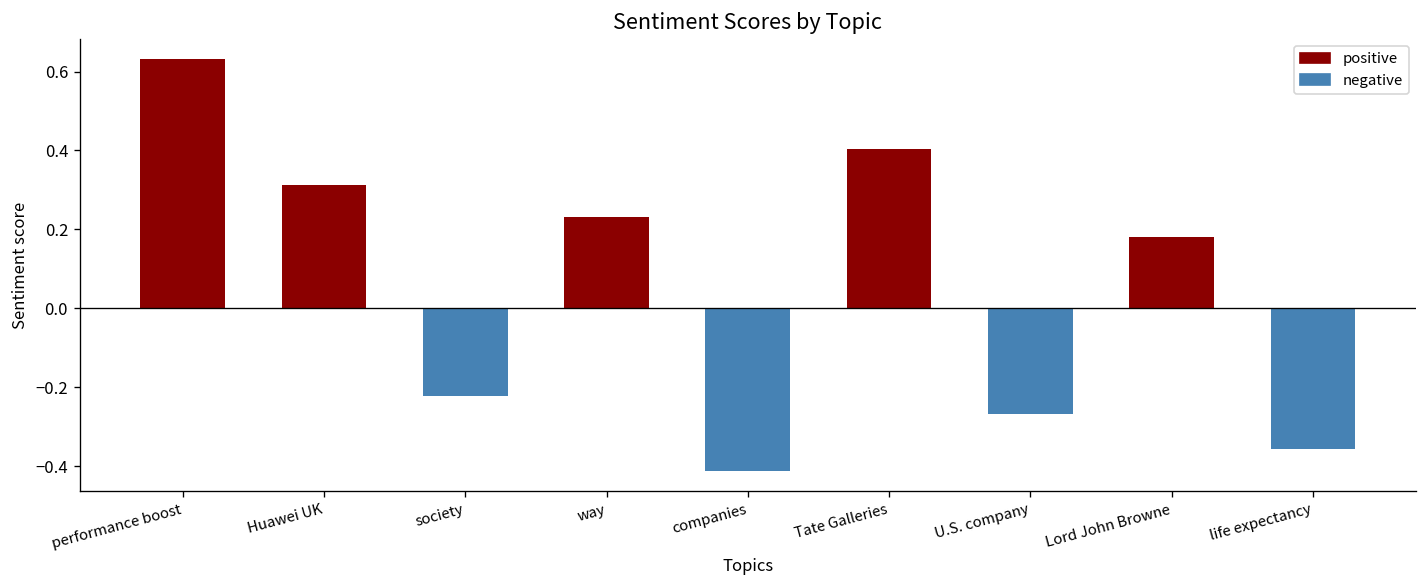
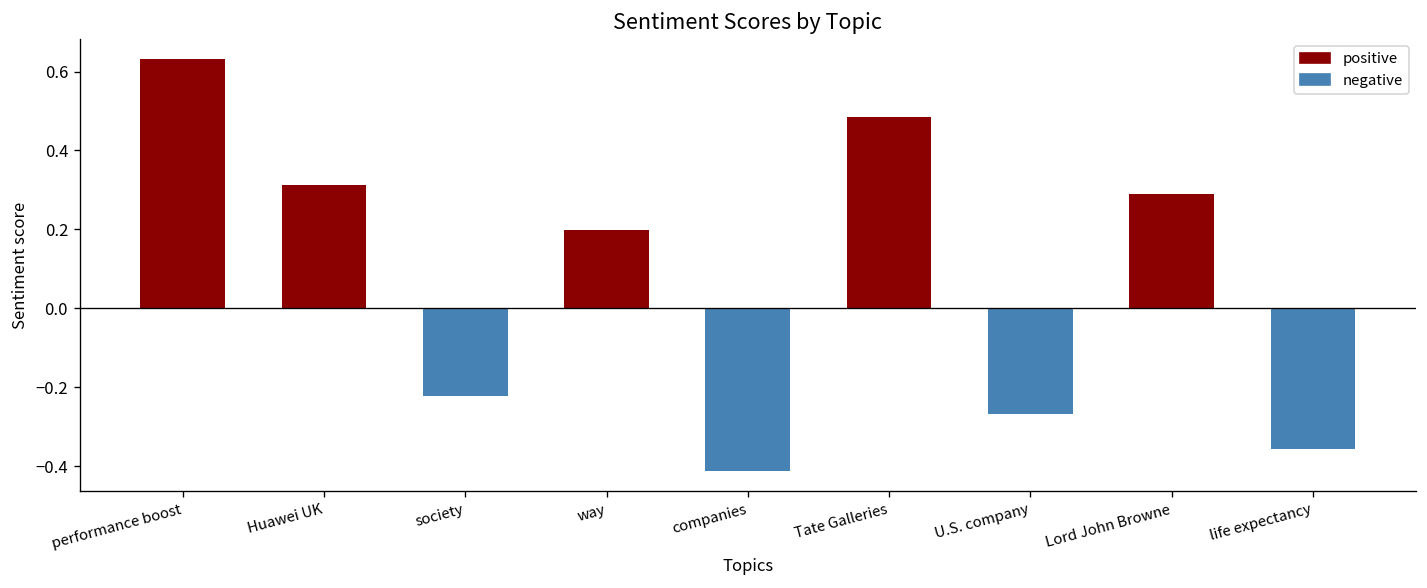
  {
    "positive": {
      "performance boost": 0.63,
      "Huawei UK": 0.31,
-     "way": 0.23,
-     "Tate Galleries": 0.40,
-     "Lord John Browne": 0.18
+     "way": 0.20,
+     "Tate Galleries": 0.48,
+     "Lord John Browne": 0.29
    },
    "negative": {
      "society": -0.22,
      "companies": -0.41,
      "U.S. company": -0.27,
      "life expectancy": -0.36
    }
  }
